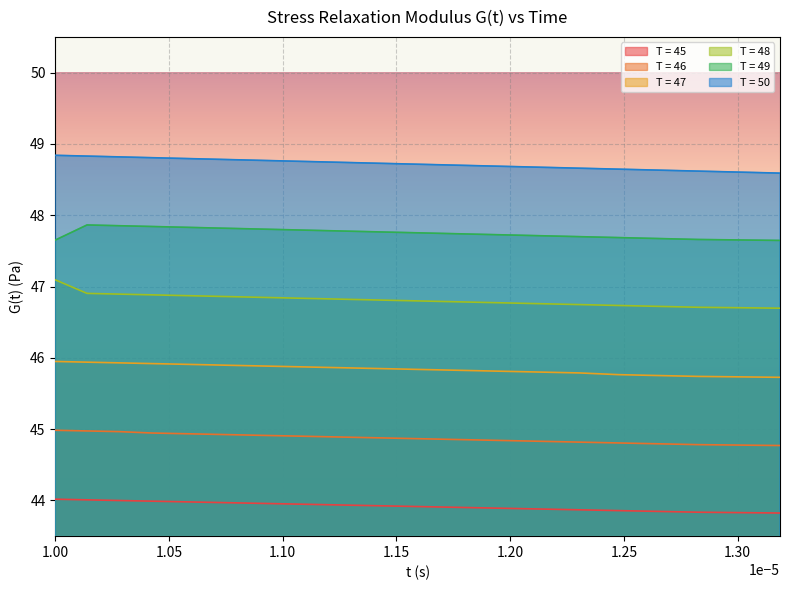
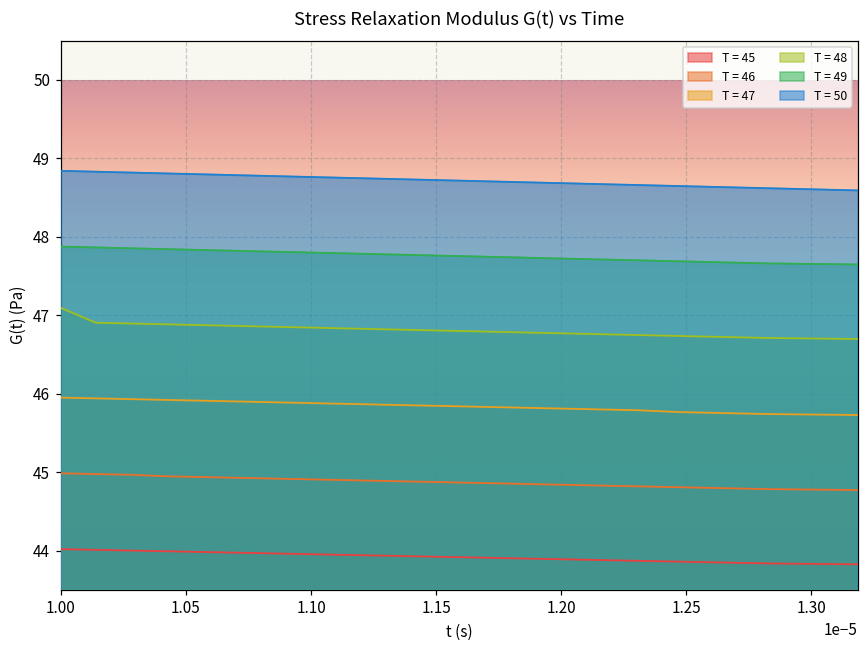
  {
    "T = 48": {
      "1.00": 47.1
    },
    "T = 49": {
-     "1.00": 47.7
+     "1.00": 47.9
    },
    "T = 50": {
      "1.00": 48.8
    }
  }
